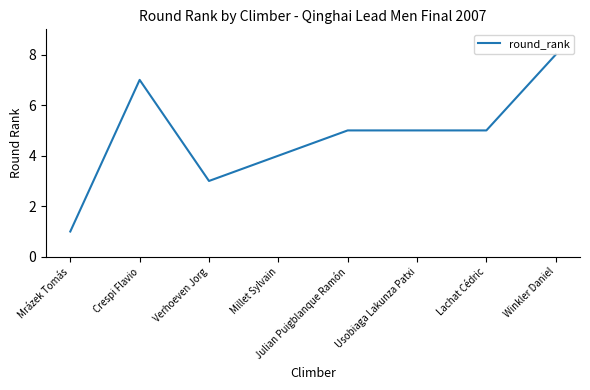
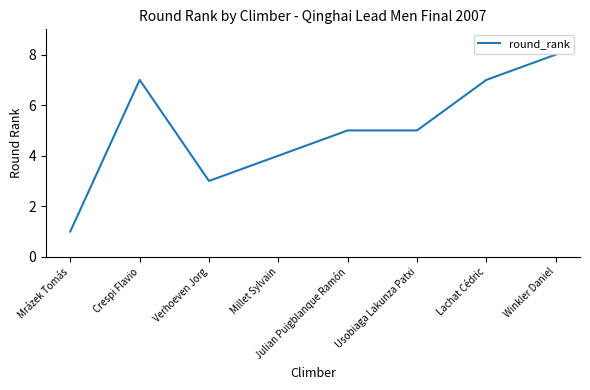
  {
    "Mrázek Tomás": 1,
    "Crespi Flavio": 7,
    "Verhoeven Jorg": 3,
    "Millet Sylvain": 4,
    "Julian Puigblanque Ramón": 5,
    "Usobiaga Lakunza Patxi": 5,
-   "Lachat Cédric": 5,
+   "Lachat Cédric": 7,
    "Winkler Daniel": 8
  }
